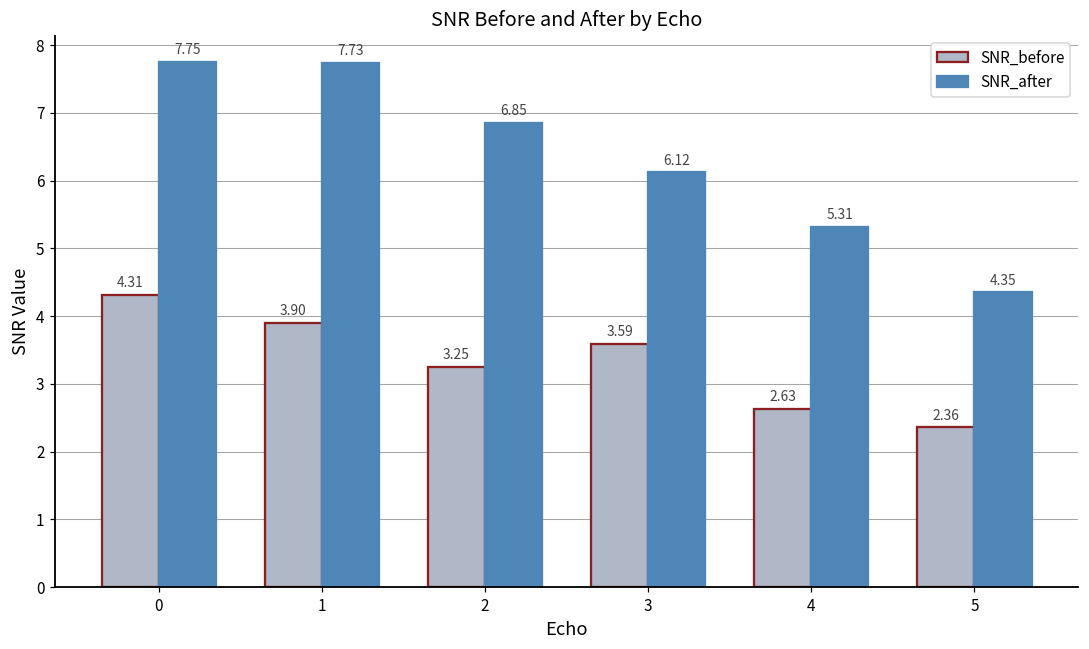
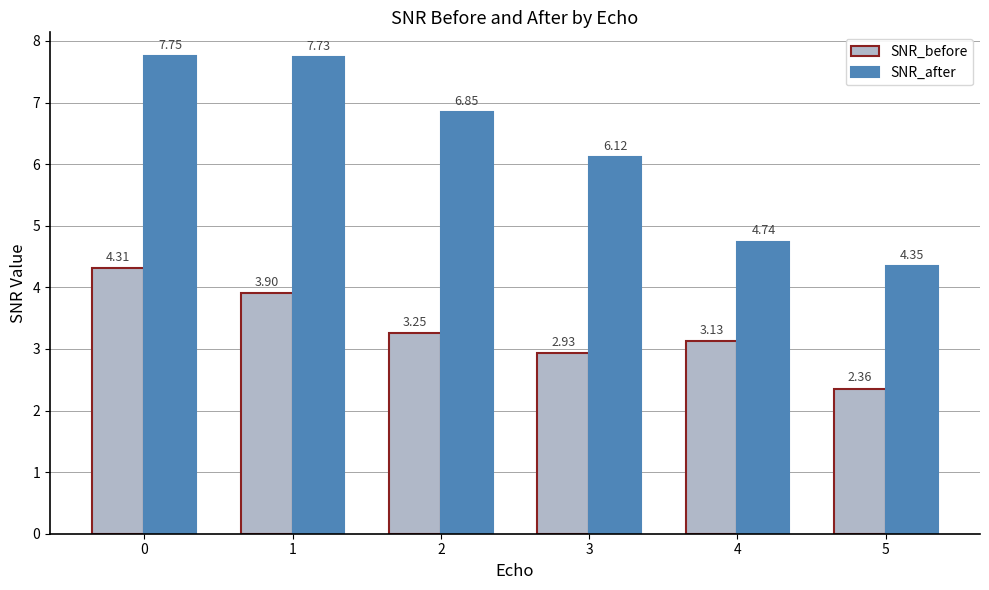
  {
    "SNR_before": {
      "0": 4.31,
      "1": 3.90,
      "2": 3.25,
-     "3": 3.59,
-     "4": 2.63,
+     "3": 2.93,
+     "4": 3.13,
      "5": 2.36
    },
    "SNR_after": {
      "0": 7.75,
      "1": 7.73,
      "2": 6.85,
      "3": 6.12,
-     "4": 5.31,
+     "4": 4.74,
      "5": 4.35
    }
  }
